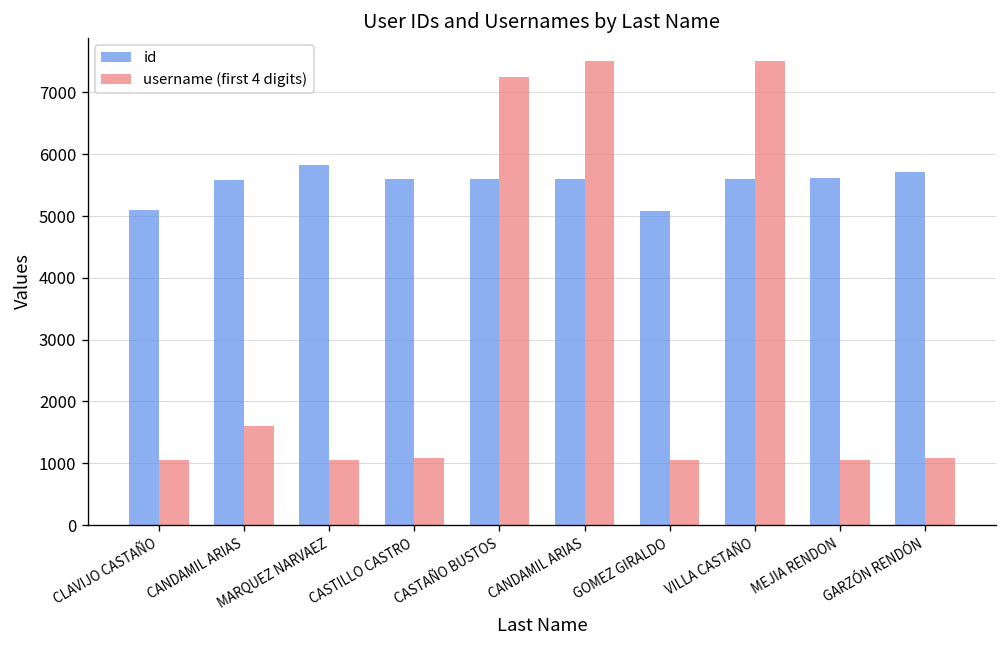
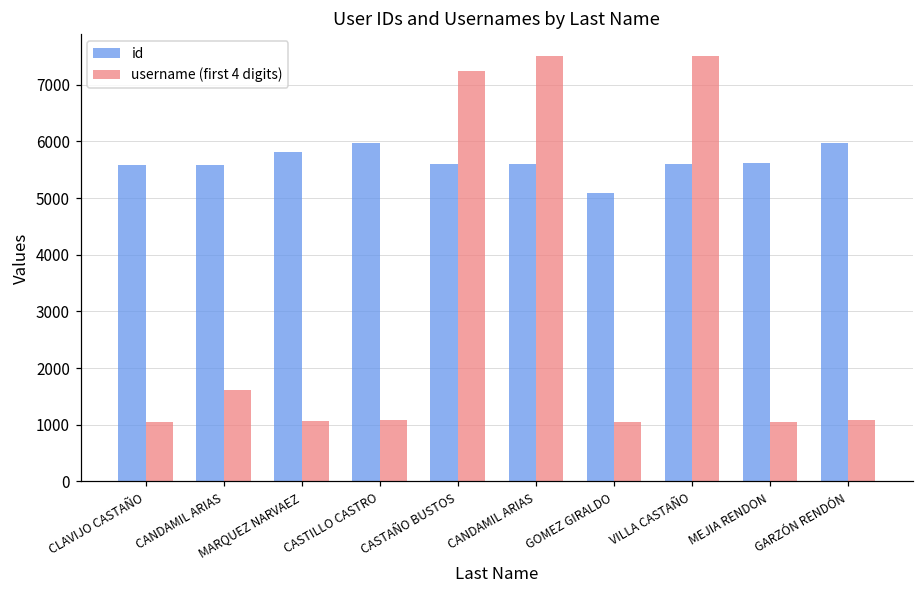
  {
    "id": {
-     "CLAVIJO CASTAÑO": 5100,
+     "CLAVIJO CASTAÑO": 5600,
      "MARQUEZ NARVAEZ": 5800,
-     "CASTILLO CASTRO": 5600,
+     "CASTILLO CASTRO": 6000,
      "CASTAÑO BUSTOS": 5600,
      "GOMEZ GIRALDO": 5100,
      "VILLA CASTAÑO": 5600,
      "MEJIA RENDON": 5600,
-     "GARZÓN RENDÓN": 5700
+     "GARZÓN RENDÓN": 6000
    },
    "username (first 4 digits)": {
      "CLAVIJO CASTAÑO": 1100,
      "MARQUEZ NARVAEZ": 1100,
      "CASTILLO CASTRO": 1100,
      "CASTAÑO BUSTOS": 7200,
      "GOMEZ GIRALDO": 1100,
      "VILLA CASTAÑO": 7500,
      "MEJIA RENDON": 1100,
      "GARZÓN RENDÓN": 1100
    }
  }
